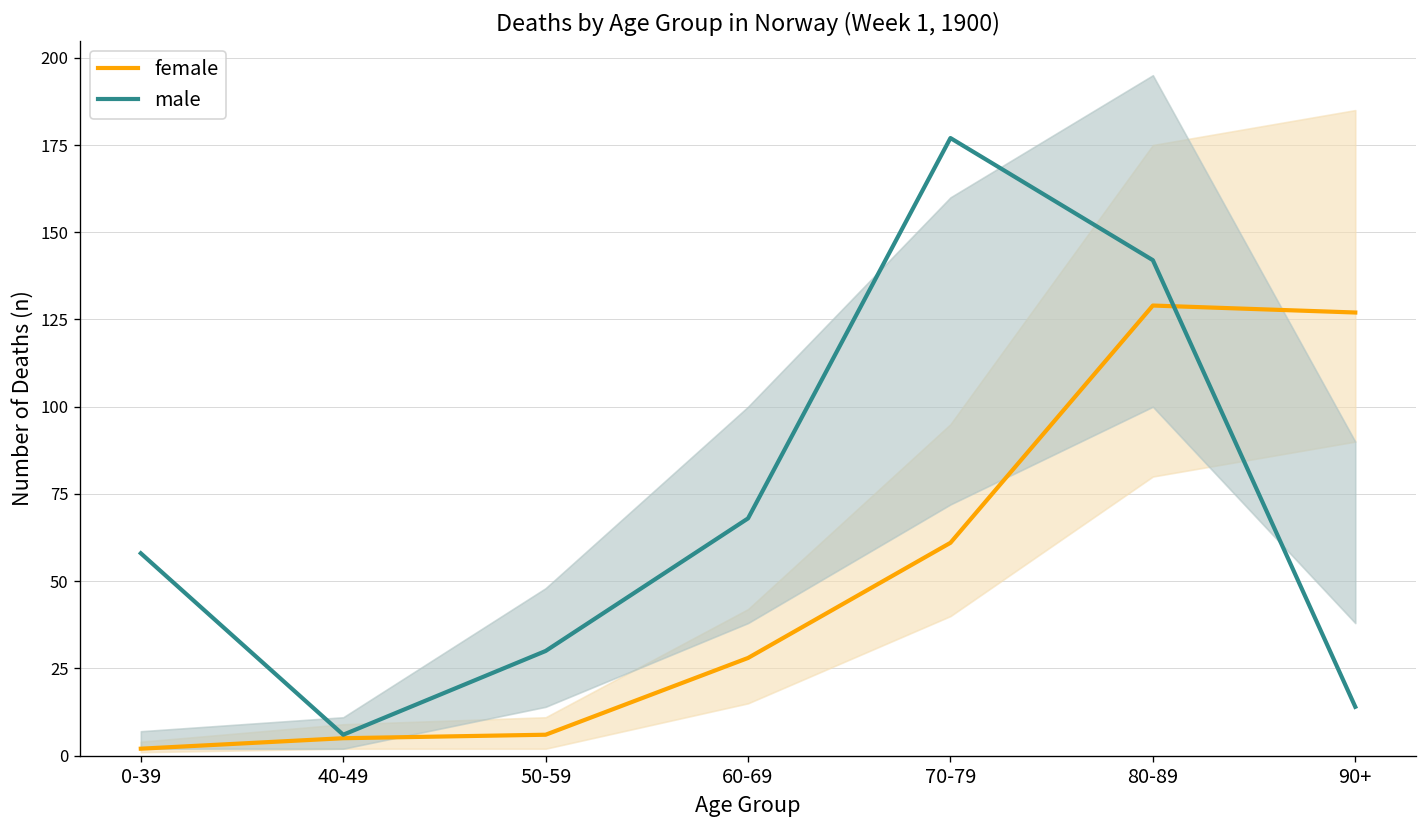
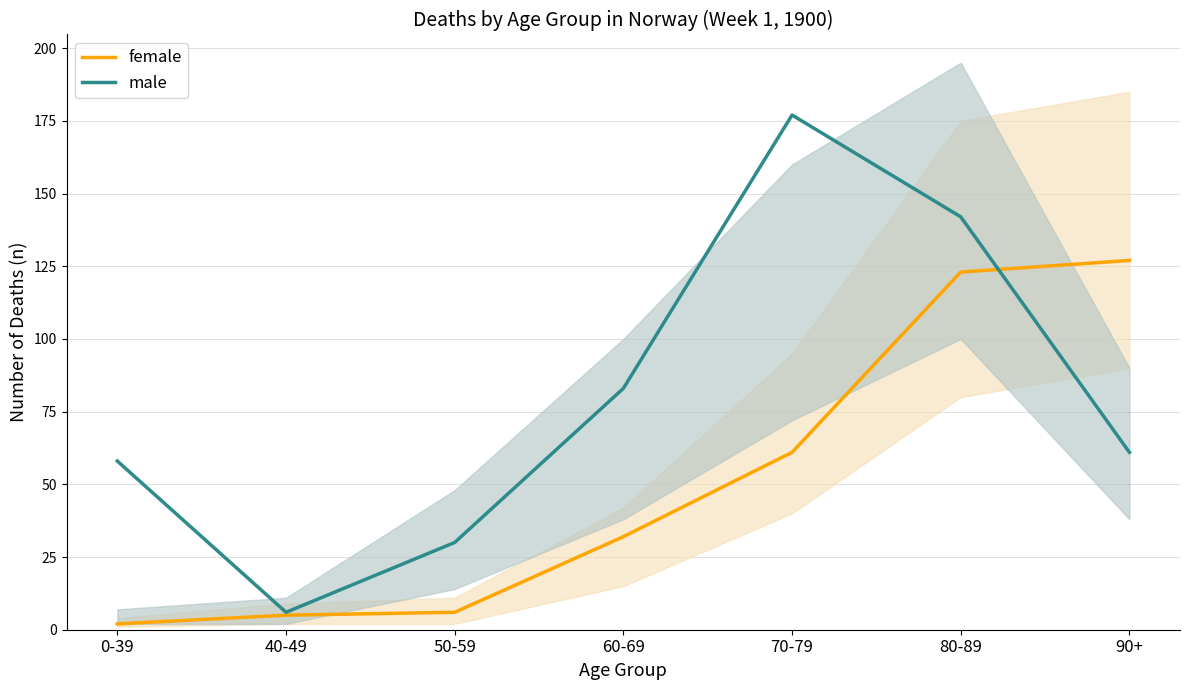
  {
    "female": {
      "0-39": 2,
      "40-49": 5,
      "50-59": 6,
-     "60-69": 28,
+     "60-69": 32,
      "70-79": 61,
-     "80-89": 129,
+     "80-89": 123,
      "90+": 127
    },
    "male": {
      "0-39": 58,
      "40-49": 6,
      "50-59": 30,
-     "60-69": 68,
+     "60-69": 83,
      "70-79": 177,
      "80-89": 142,
-     "90+": 14
+     "90+": 61
    }
  }
